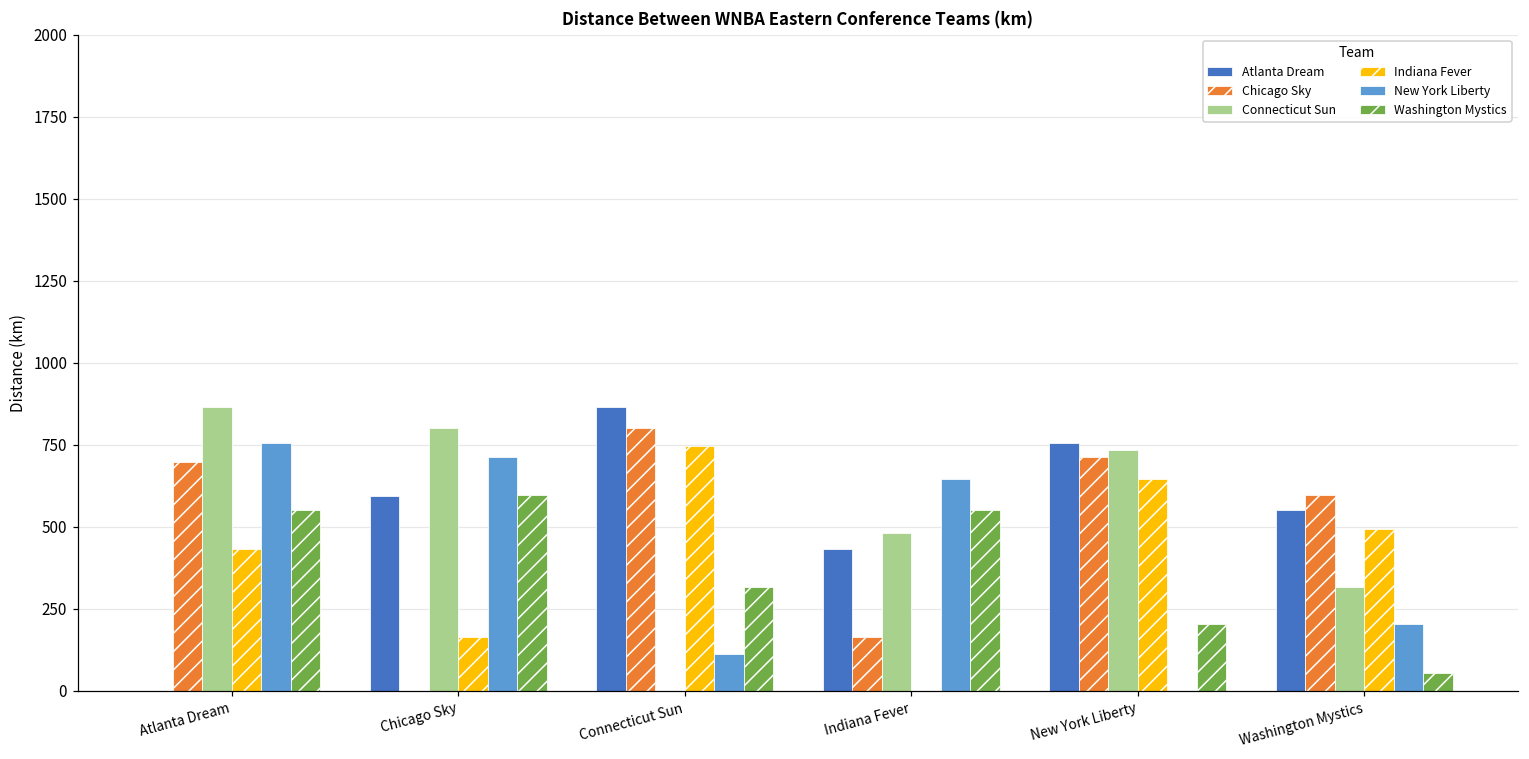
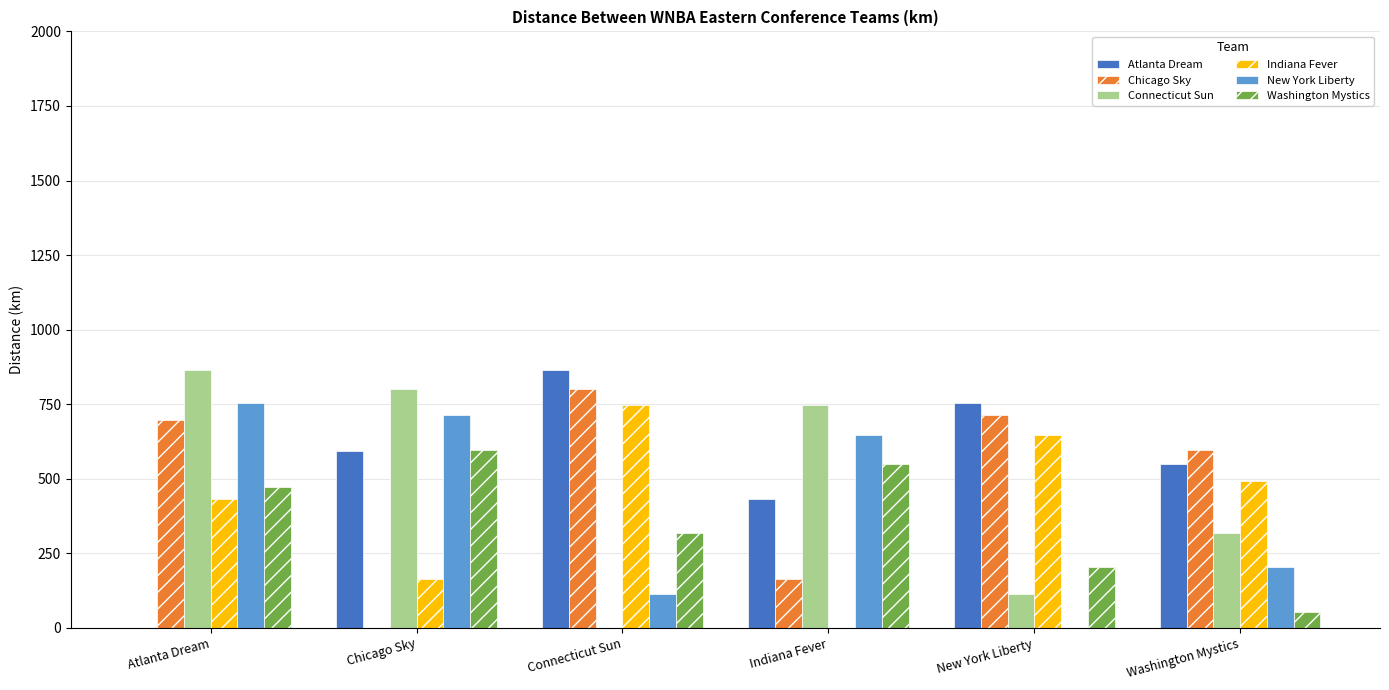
  {
    "Chicago Sky": {
      "Atlanta Dream": 700,
      "Chicago Sky": 0,
      "Connecticut Sun": 800,
      "Indiana Fever": 160,
      "New York Liberty": 710,
      "Washington Mystics": 600
    },
    "Connecticut Sun": {
      "Atlanta Dream": 870,
      "Chicago Sky": 800,
      "Connecticut Sun": 0,
-     "Indiana Fever": 480,
-     "New York Liberty": 730,
+     "Indiana Fever": 750,
+     "New York Liberty": 110,
      "Washington Mystics": 320
    },
    "Indiana Fever": {
      "Atlanta Dream": 430,
      "Chicago Sky": 160,
      "Connecticut Sun": 750,
      "Indiana Fever": 0,
      "New York Liberty": 650,
      "Washington Mystics": 490
    },
    "Washington Mystics": {
-     "Atlanta Dream": 550,
+     "Atlanta Dream": 470,
      "Chicago Sky": 600,
      "Connecticut Sun": 320,
      "Indiana Fever": 550,
      "New York Liberty": 200,
      "Washington Mystics": 50
    }
  }
